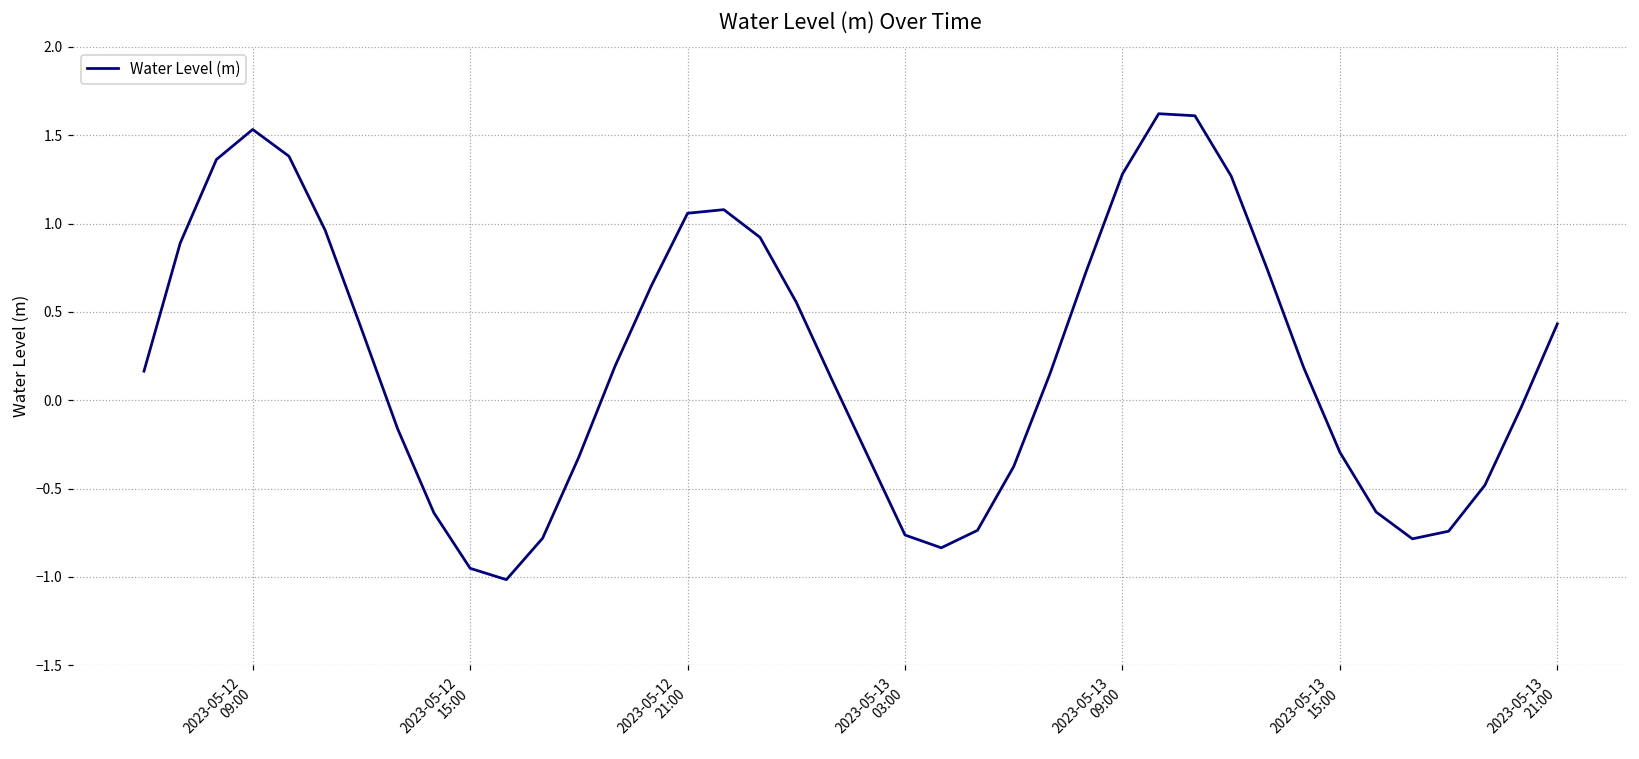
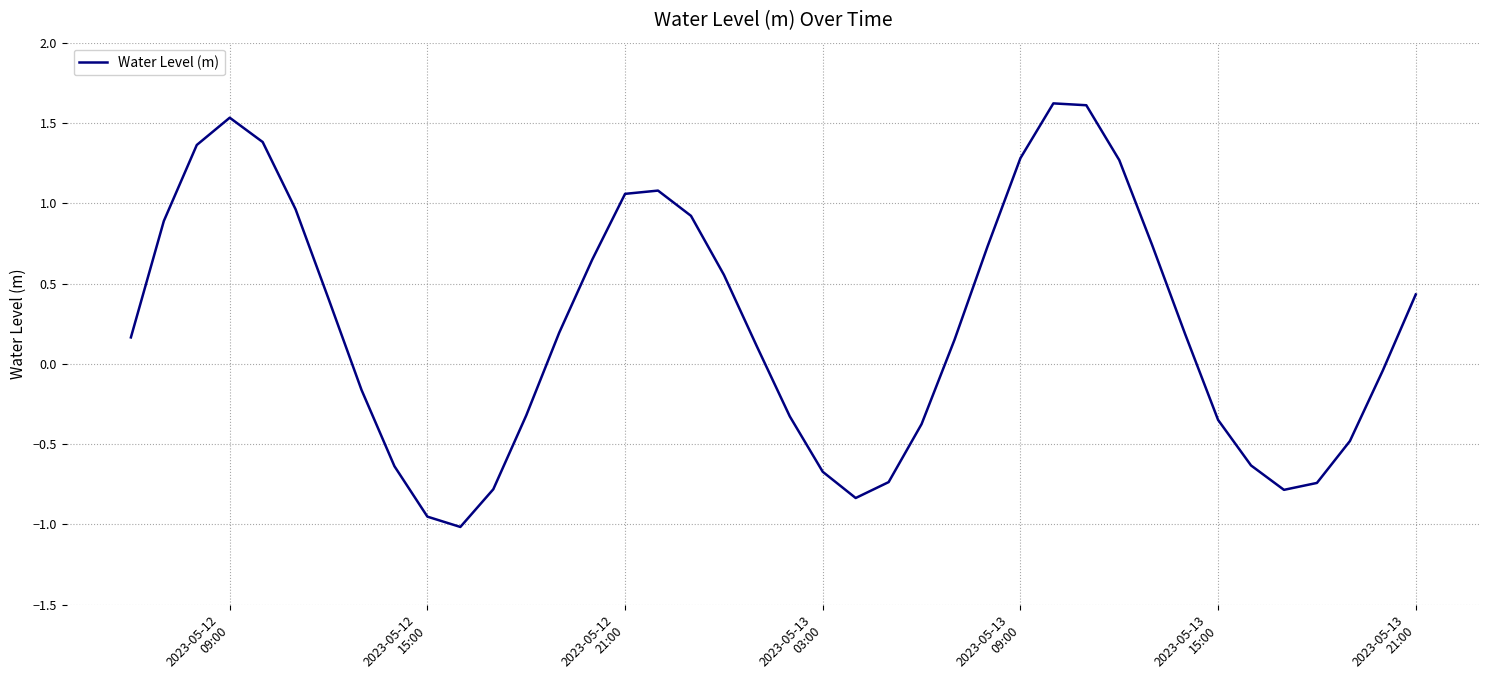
  {
    "2023-05-12 09:00": 1.53,
    "2023-05-12 15:00": -0.95,
    "2023-05-12 21:00": 1.06,
-   "2023-05-13 03:00": -0.76,
+   "2023-05-13 03:00": -0.67,
    "2023-05-13 09:00": 1.28,
-   "2023-05-13 15:00": -0.29,
+   "2023-05-13 15:00": -0.35,
    "2023-05-13 21:00": 0.43
  }
